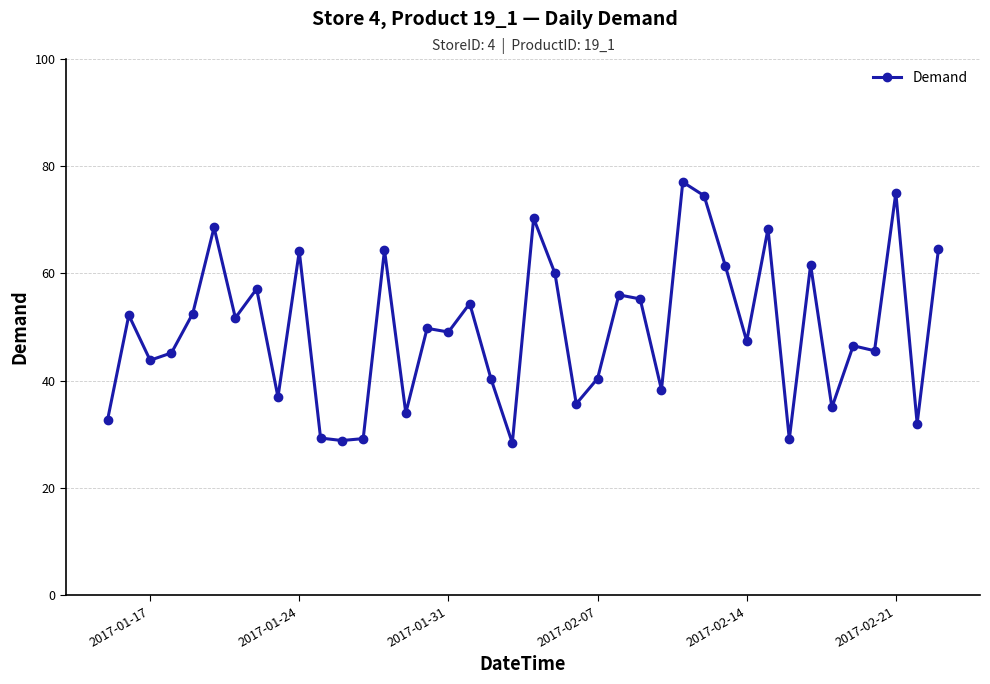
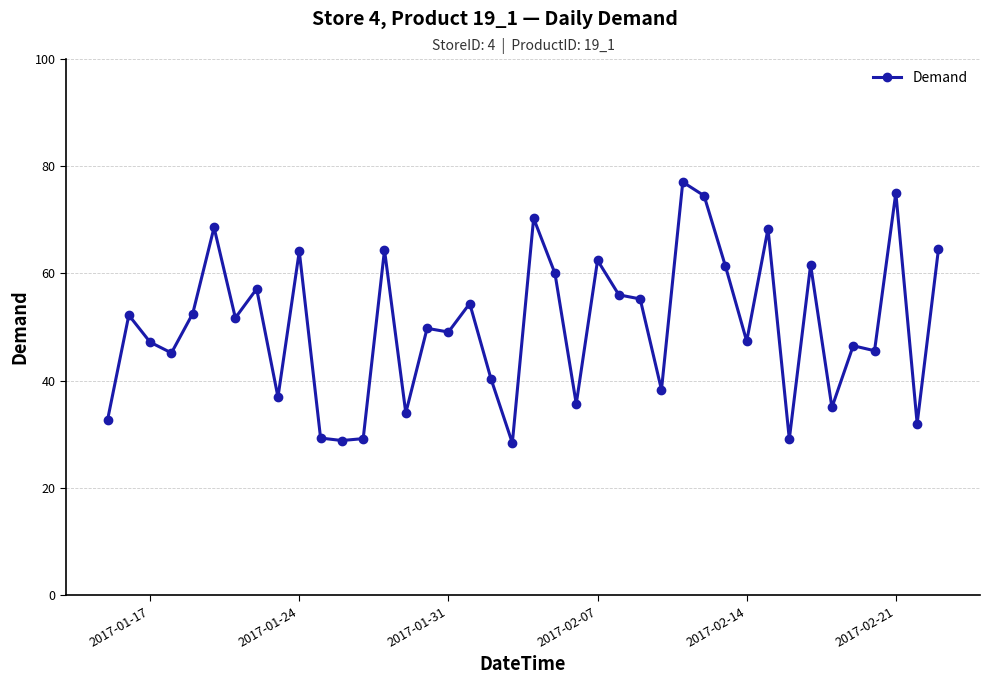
  {
-   "2017-01-17": 44,
+   "2017-01-17": 47,
    "2017-01-24": 64,
    "2017-01-31": 49,
-   "2017-02-07": 40,
+   "2017-02-07": 62,
    "2017-02-14": 47,
    "2017-02-21": 75
  }
